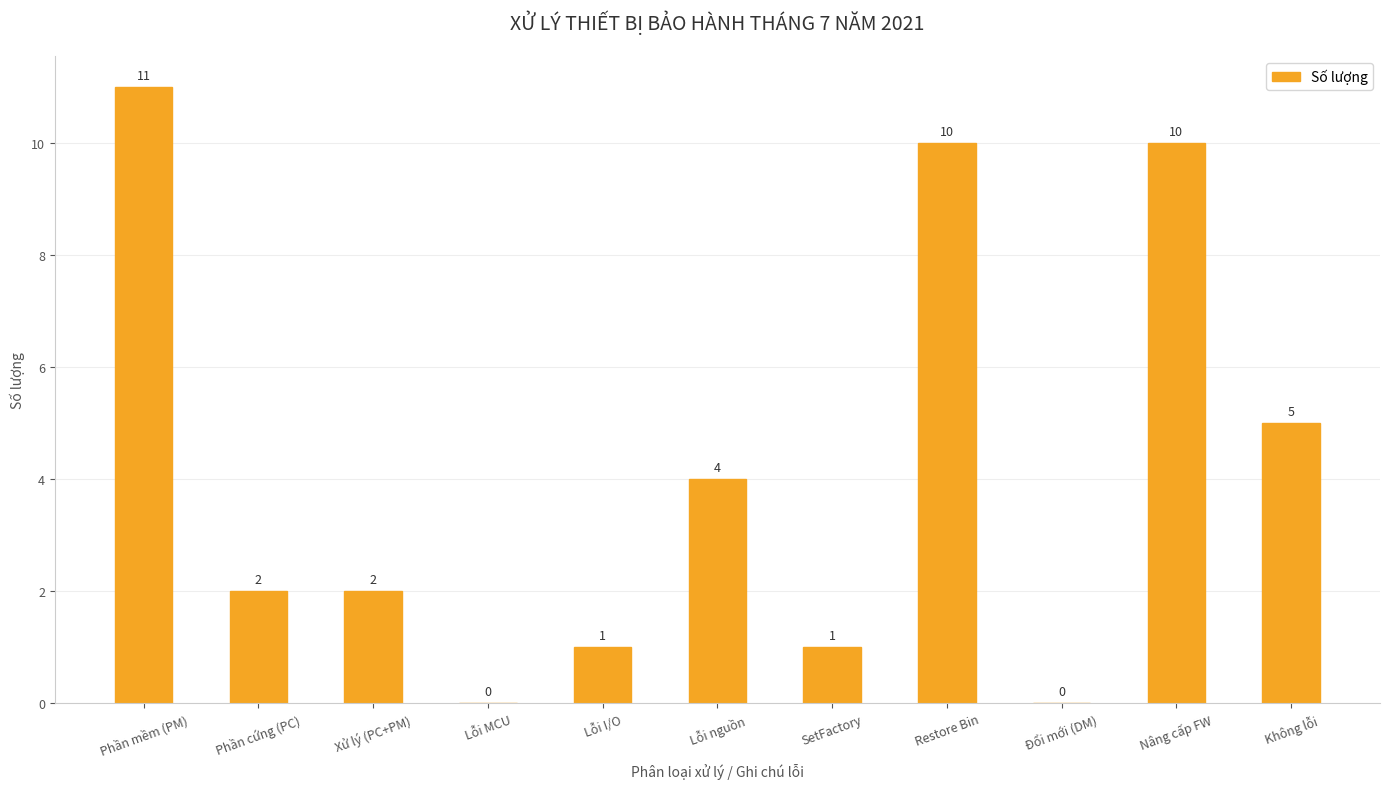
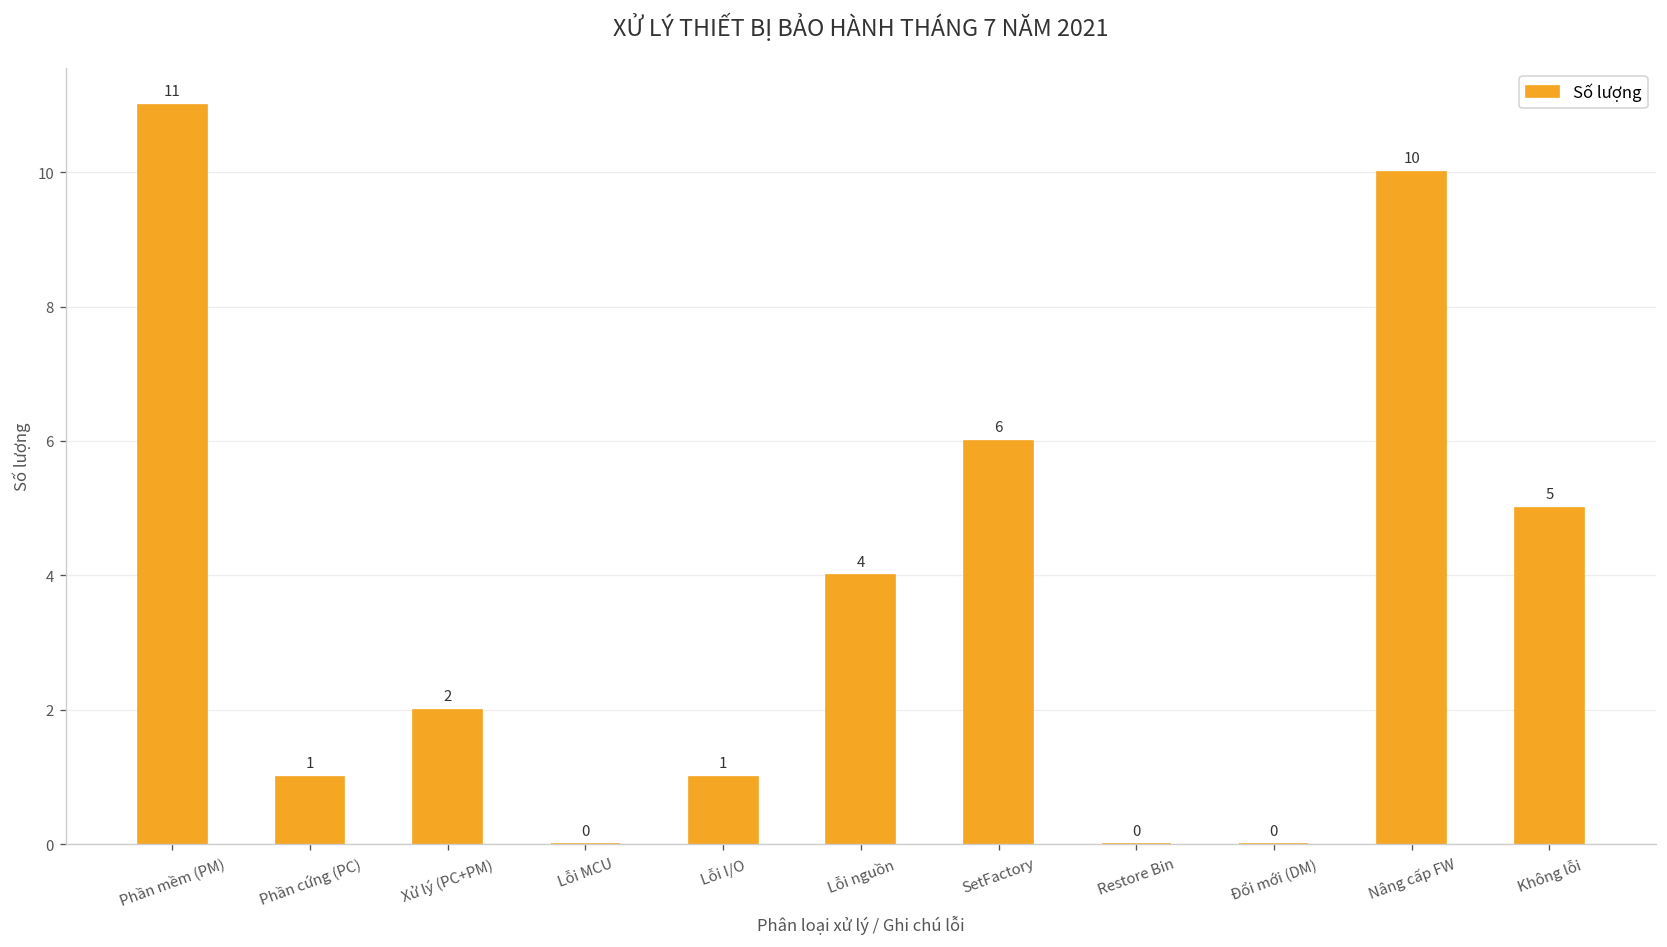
  {
    "Phần mềm (PM)": 11,
-   "Phần cứng (PC)": 2,
+   "Phần cứng (PC)": 1,
    "Xử lý (PC+PM)": 2,
    "Lỗi MCU": 0,
    "Lỗi I/O": 1,
    "Lỗi nguồn": 4,
-   "SetFactory": 1,
-   "Restore Bin": 10,
+   "SetFactory": 6,
+   "Restore Bin": 0,
    "Đổi mới (DM)": 0,
    "Nâng cấp FW": 10,
    "Không lỗi": 5
  }
